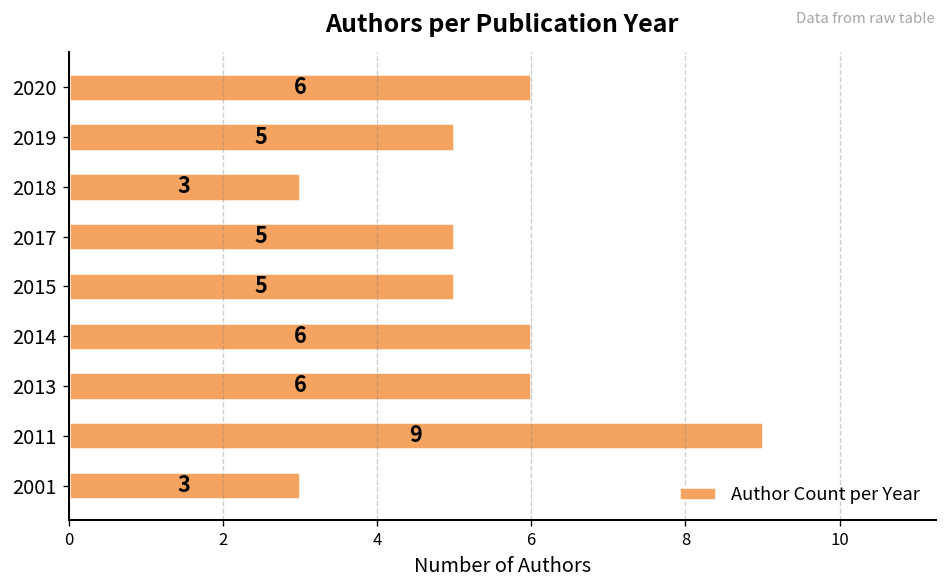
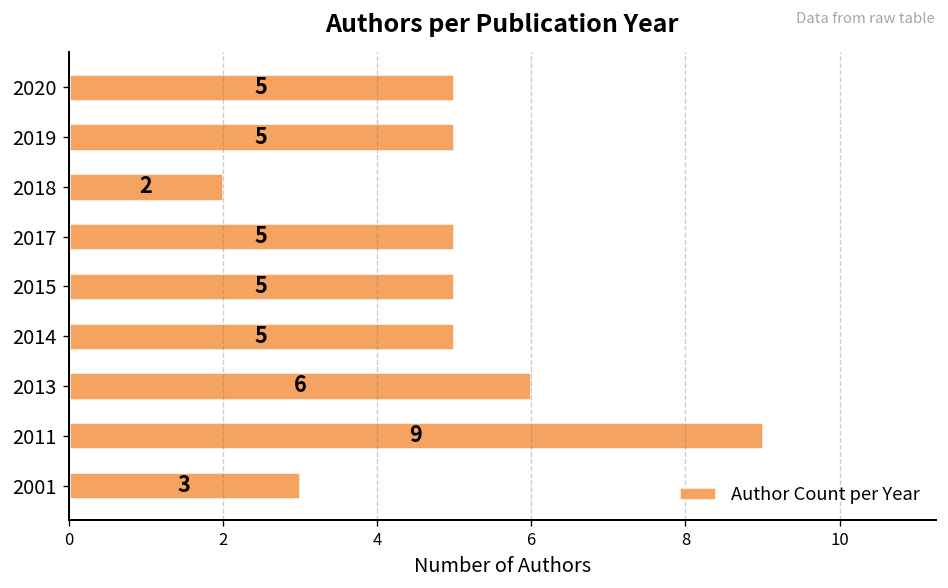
  {
-   "2020": 6,
+   "2020": 5,
    "2019": 5,
-   "2018": 3,
+   "2018": 2,
    "2017": 5,
    "2015": 5,
-   "2014": 6,
+   "2014": 5,
    "2013": 6,
    "2011": 9,
    "2001": 3
  }
